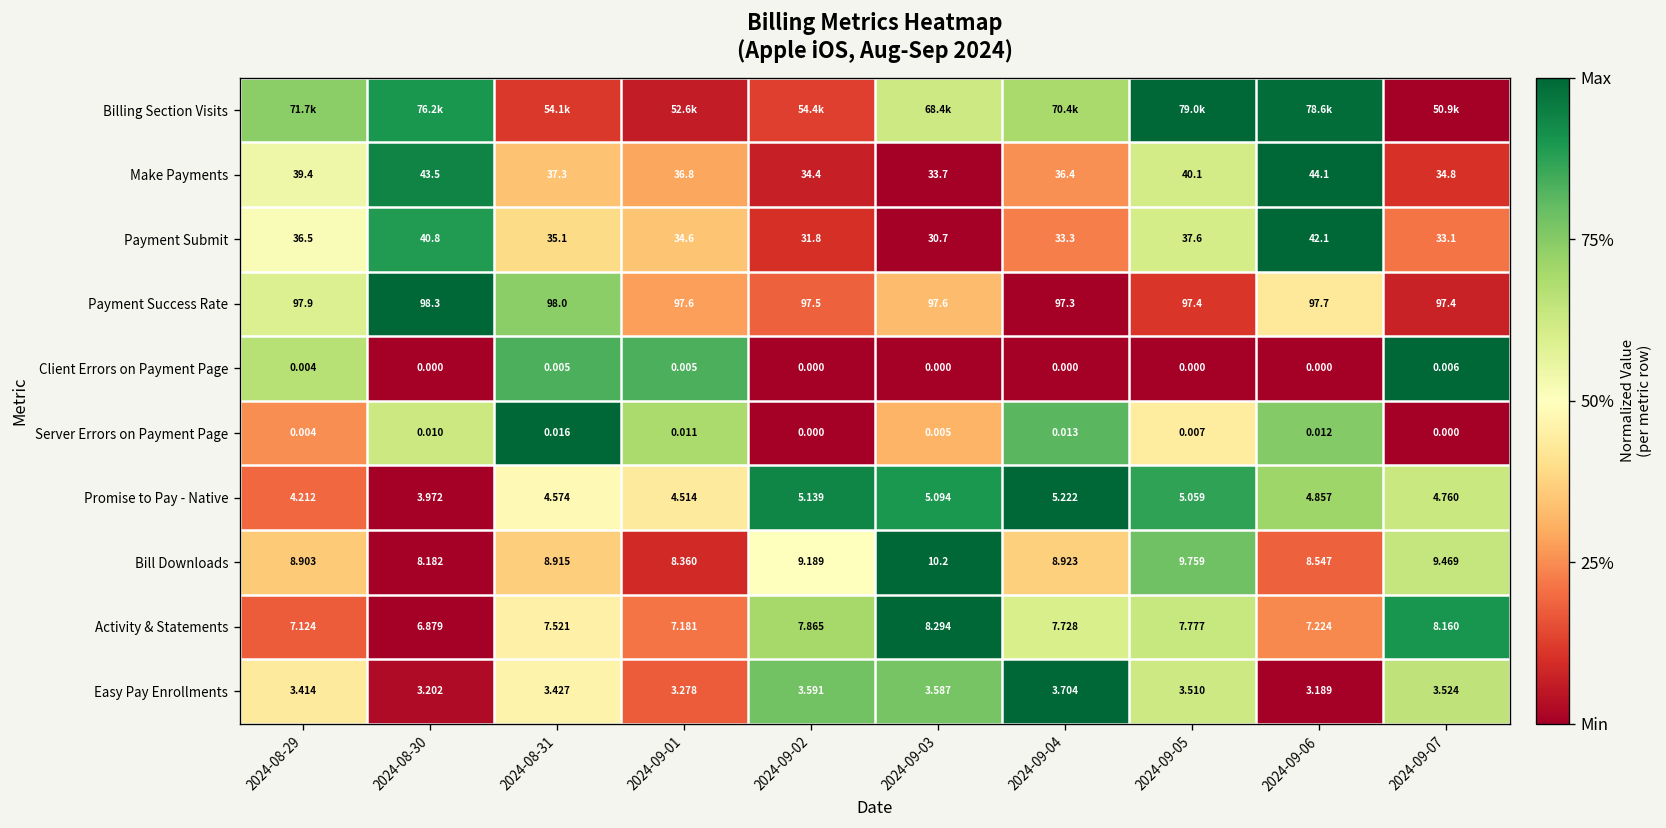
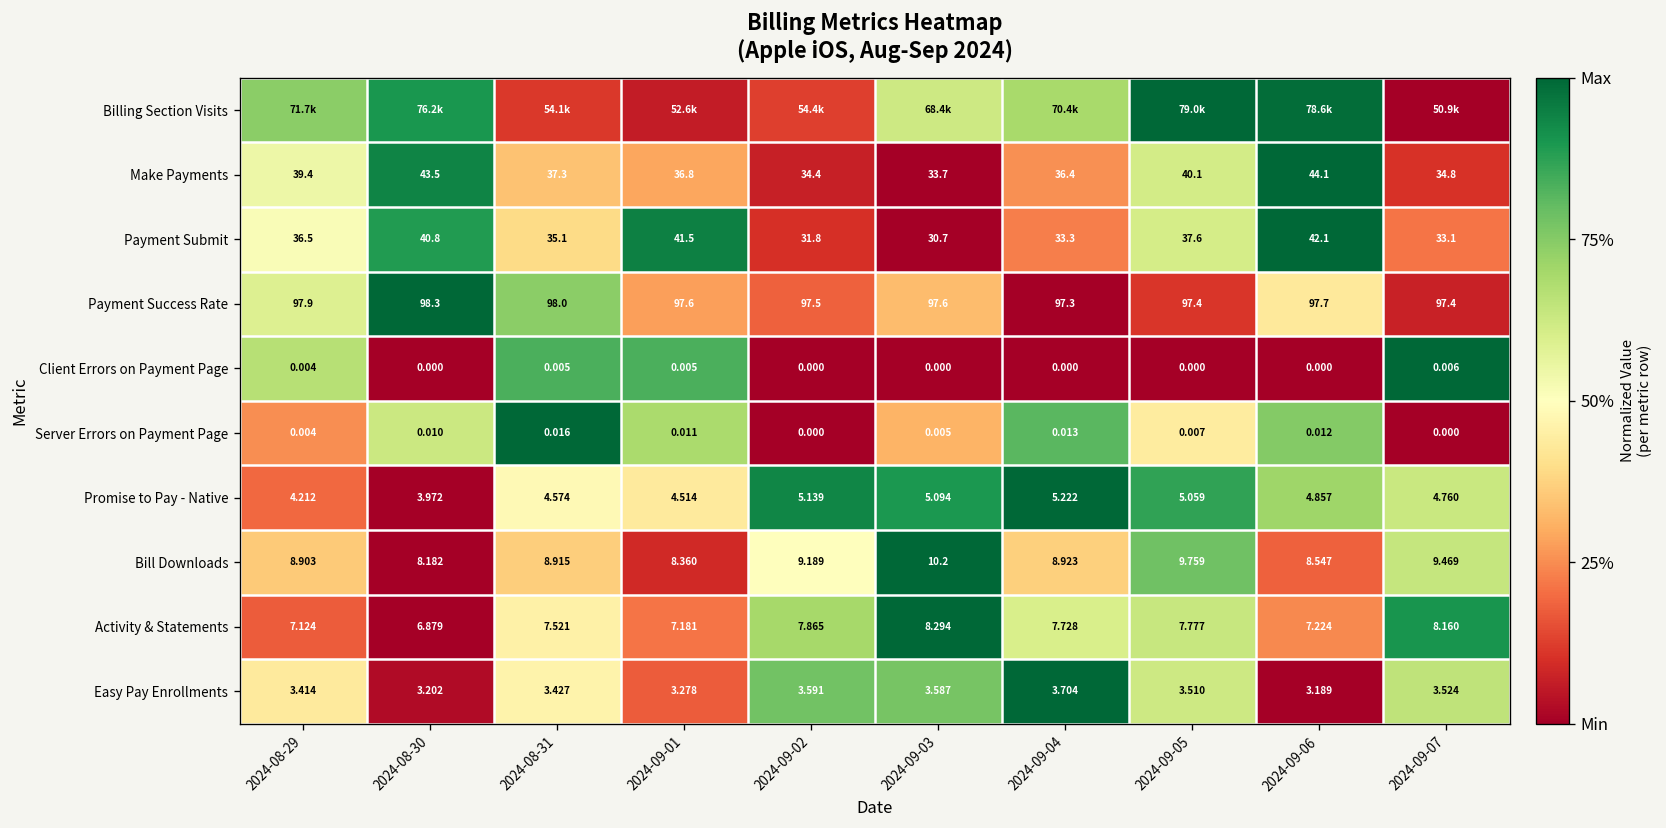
  {
    "Billing Section Visits": {
      "2024-08-29": "71.7k",
      "2024-08-30": "76.2k",
      "2024-08-31": "54.1k",
      "2024-09-01": "52.6k",
      "2024-09-02": "54.4k",
      "2024-09-03": "68.4k",
      "2024-09-04": "70.4k",
      "2024-09-05": "79.0k",
      "2024-09-06": "78.6k",
      "2024-09-07": "50.9k"
    },
    "Make Payments": {
      "2024-08-29": "39.4",
      "2024-08-30": "43.5",
      "2024-08-31": "37.3",
      "2024-09-01": "36.8",
      "2024-09-02": "34.4",
      "2024-09-03": "33.7",
      "2024-09-04": "36.4",
      "2024-09-05": "40.1",
      "2024-09-06": "44.1",
      "2024-09-07": "34.8"
    },
    "Payment Submit": {
      "2024-08-29": "36.5",
      "2024-08-30": "40.8",
      "2024-08-31": "35.1",
-     "2024-09-01": "34.6",
+     "2024-09-01": "41.5",
      "2024-09-02": "31.8",
      "2024-09-03": "30.7",
      "2024-09-04": "33.3",
      "2024-09-05": "37.6",
      "2024-09-06": "42.1",
      "2024-09-07": "33.1"
    },
    "Payment Success Rate": {
      "2024-08-29": "97.9",
      "2024-08-30": "98.3",
      "2024-08-31": "98.0",
      "2024-09-01": "97.6",
      "2024-09-02": "97.5",
      "2024-09-03": "97.6",
      "2024-09-04": "97.3",
      "2024-09-05": "97.4",
      "2024-09-06": "97.7",
      "2024-09-07": "97.4"
    },
    "Client Errors on Payment Page": {
      "2024-08-29": "0.004",
      "2024-08-30": "0.000",
      "2024-08-31": "0.005",
      "2024-09-01": "0.005",
      "2024-09-02": "0.000",
      "2024-09-03": "0.000",
      "2024-09-04": "0.000",
      "2024-09-05": "0.000",
      "2024-09-06": "0.000",
      "2024-09-07": "0.006"
    },
    "Server Errors on Payment Page": {
      "2024-08-29": "0.004",
      "2024-08-30": "0.010",
      "2024-08-31": "0.016",
      "2024-09-01": "0.011",
      "2024-09-02": "0.000",
      "2024-09-03": "0.005",
      "2024-09-04": "0.013",
      "2024-09-05": "0.007",
      "2024-09-06": "0.012",
      "2024-09-07": "0.000"
    },
    "Promise to Pay - Native": {
      "2024-08-29": "4.212",
      "2024-08-30": "3.972",
      "2024-08-31": "4.574",
      "2024-09-01": "4.514",
      "2024-09-02": "5.139",
      "2024-09-03": "5.094",
      "2024-09-04": "5.222",
      "2024-09-05": "5.059",
      "2024-09-06": "4.857",
      "2024-09-07": "4.760"
    },
    "Bill Downloads": {
      "2024-08-29": "8.903",
      "2024-08-30": "8.182",
      "2024-08-31": "8.915",
      "2024-09-01": "8.360",
      "2024-09-02": "9.189",
      "2024-09-03": "10.2",
      "2024-09-04": "8.923",
      "2024-09-05": "9.759",
      "2024-09-06": "8.547",
      "2024-09-07": "9.469"
    },
    "Activity & Statements": {
      "2024-08-29": "7.124",
      "2024-08-30": "6.879",
      "2024-08-31": "7.521",
      "2024-09-01": "7.181",
      "2024-09-02": "7.865",
      "2024-09-03": "8.294",
      "2024-09-04": "7.728",
      "2024-09-05": "7.777",
      "2024-09-06": "7.224",
      "2024-09-07": "8.160"
    },
    "Easy Pay Enrollments": {
      "2024-08-29": "3.414",
      "2024-08-30": "3.202",
      "2024-08-31": "3.427",
      "2024-09-01": "3.278",
      "2024-09-02": "3.591",
      "2024-09-03": "3.587",
      "2024-09-04": "3.704",
      "2024-09-05": "3.510",
      "2024-09-06": "3.189",
      "2024-09-07": "3.524"
    }
  }
